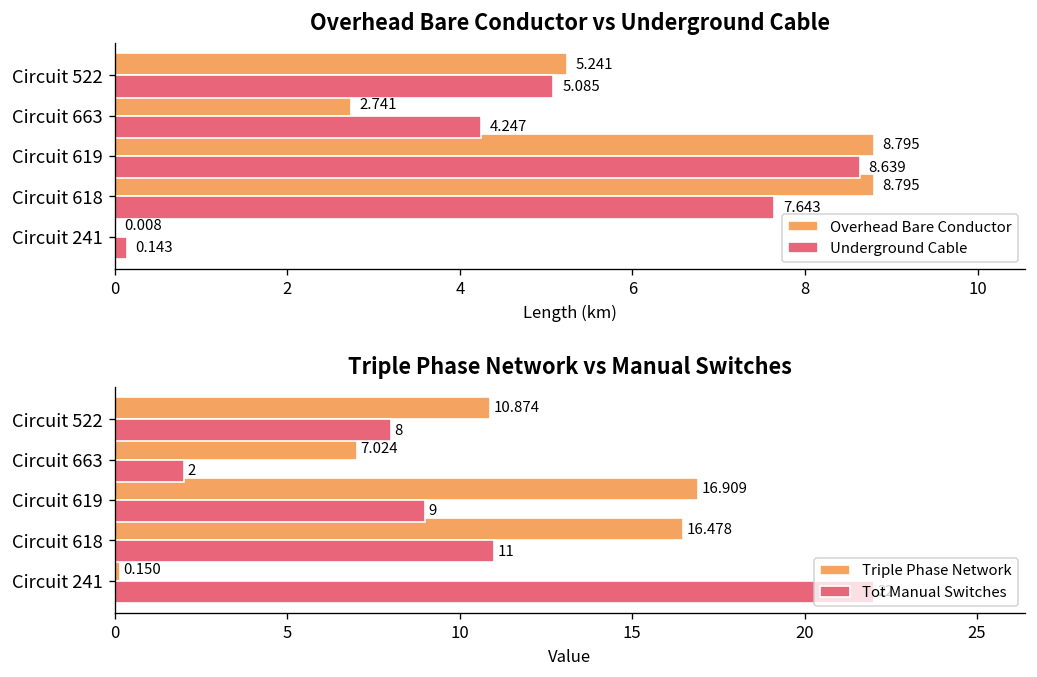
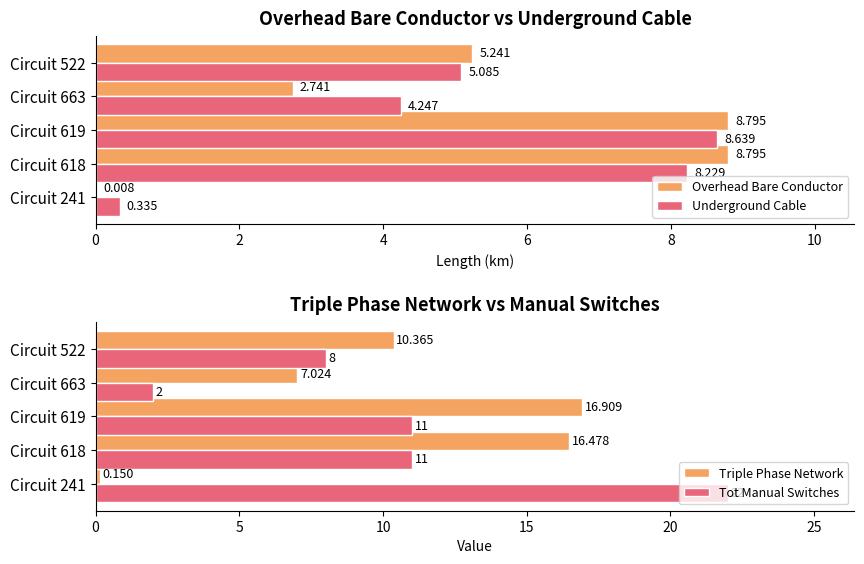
  {
    "Overhead Bare Conductor vs Underground Cable": {
      "Overhead Bare Conductor": {
        "Circuit 522": 5.241,
        "Circuit 663": 2.741,
        "Circuit 619": 8.795,
        "Circuit 618": 8.795,
        "Circuit 241": 0.008
      },
      "Underground Cable": {
        "Circuit 522": 5.085,
        "Circuit 663": 4.247,
        "Circuit 619": 8.639,
-       "Circuit 618": 7.6,
-       "Circuit 241": 0.143
+       "Circuit 618": 8.2,
+       "Circuit 241": 0.335
      }
    },
    "Triple Phase Network vs Manual Switches": {
      "Triple Phase Network": {
-       "Circuit 522": 10.874,
+       "Circuit 522": 10.365,
        "Circuit 663": 7.024,
        "Circuit 619": 16.909,
        "Circuit 618": 16.478,
        "Circuit 241": 0.150
      },
      "Tot Manual Switches": {
        "Circuit 522": 8,
        "Circuit 663": 2,
-       "Circuit 619": 9,
+       "Circuit 619": 11,
        "Circuit 618": 11
      }
    }
  }
